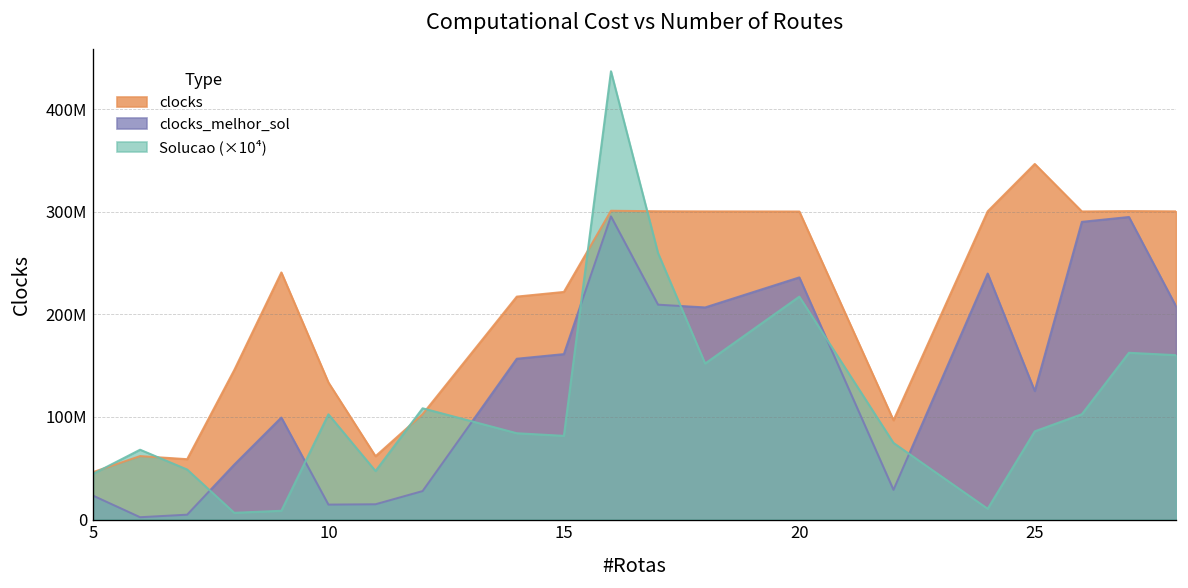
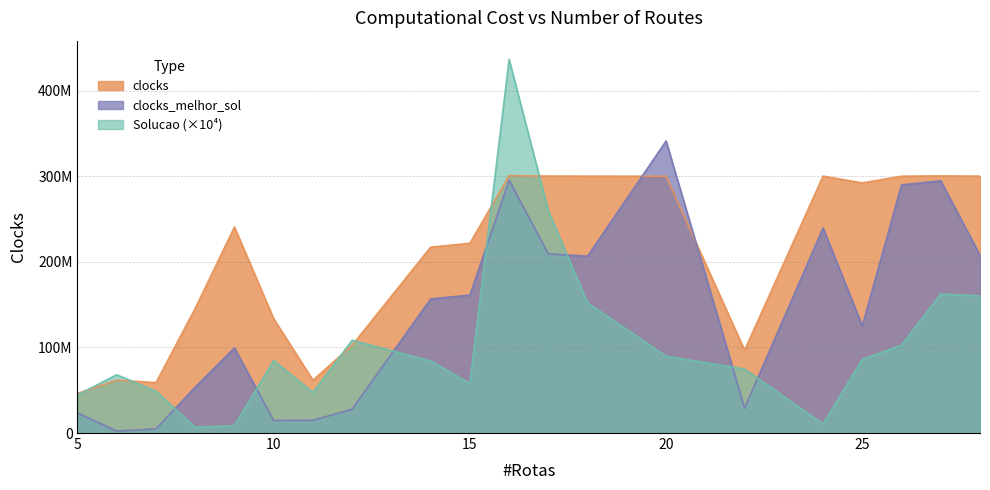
  {
    "clocks": {
      "10": 130000000,
      "15": 220000000,
      "20": 300000000,
-     "25": 350000000
+     "25": 290000000
    },
    "clocks_melhor_sol": {
      "5": 20000000,
      "10": 10000000,
      "15": 160000000,
-     "20": 240000000,
+     "20": 340000000,
      "25": 130000000
    },
    "Solucao (×10⁴)": {
-     "10": 100000000,
-     "15": 80000000,
-     "20": 220000000,
+     "10": 80000000,
+     "15": 60000000,
+     "20": 90000000,
      "25": 90000000
    }
  }
